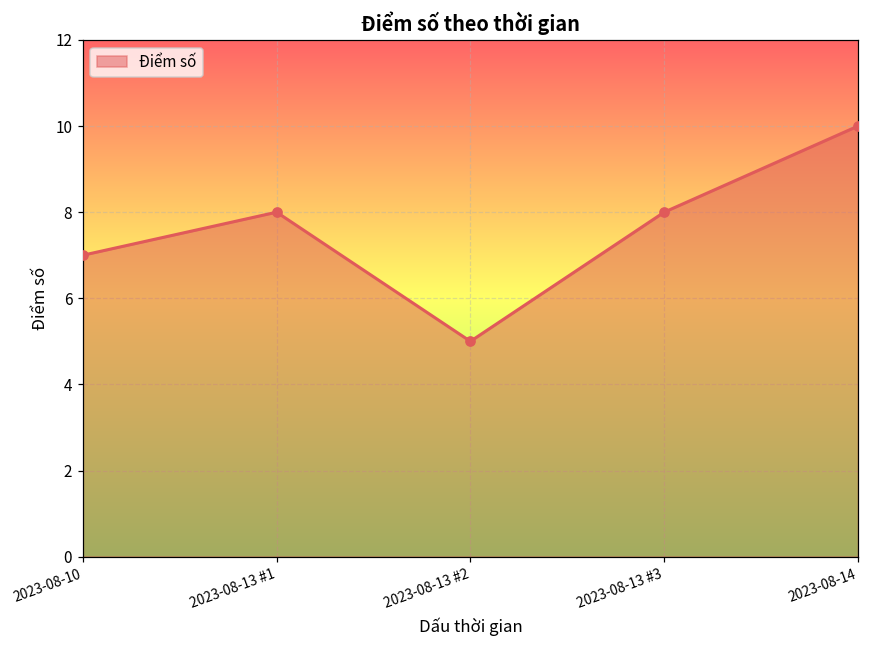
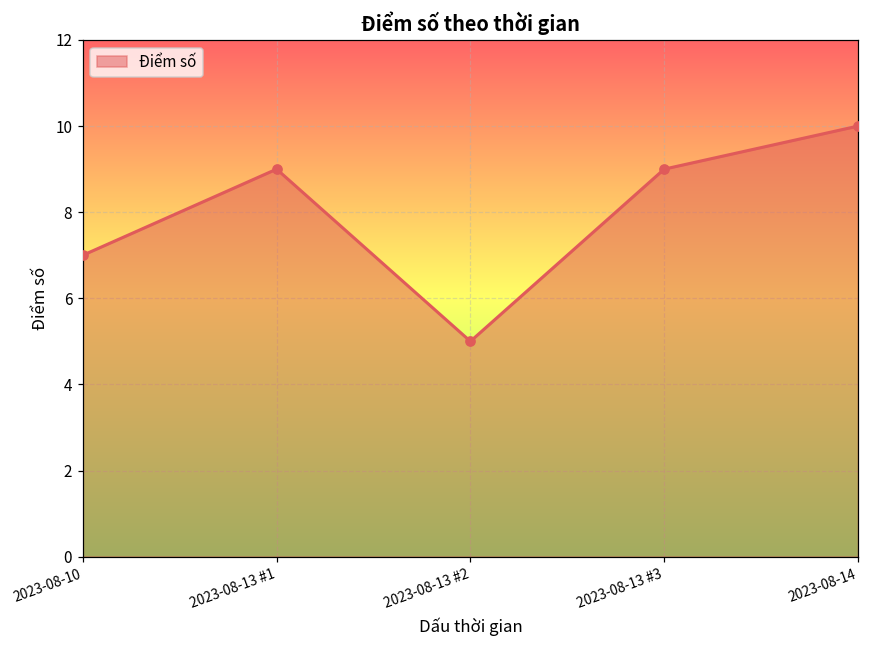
  {
    "2023-08-10": 7,
-   "2023-08-13 #1": 8,
+   "2023-08-13 #1": 9,
    "2023-08-13 #2": 5,
-   "2023-08-13 #3": 8,
+   "2023-08-13 #3": 9,
    "2023-08-14": 10
  }
